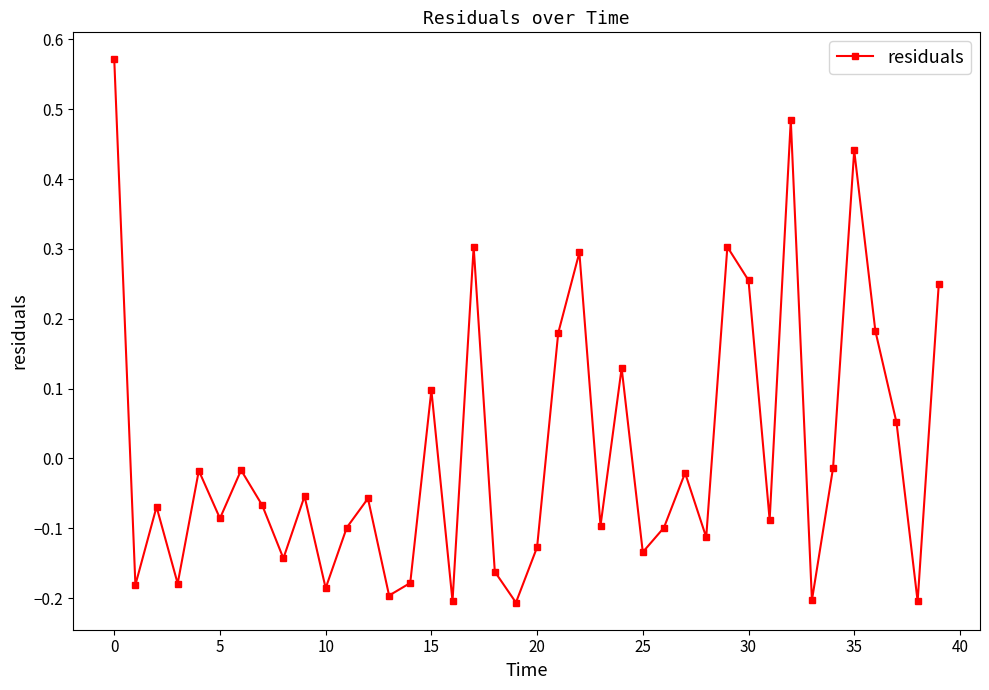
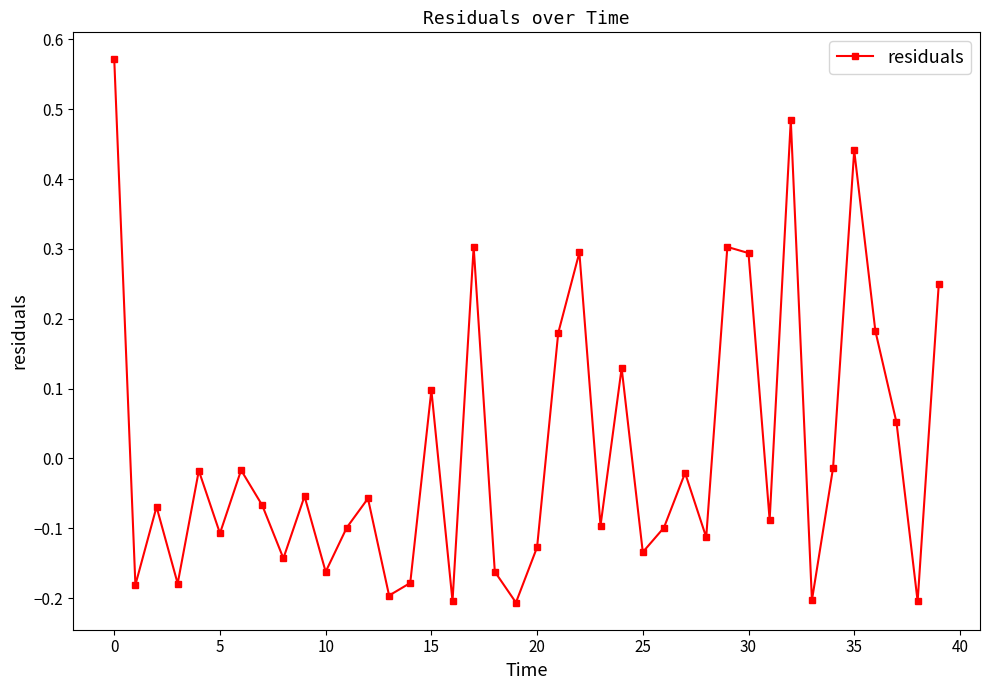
  {
    "0": 0.57,
-   "5": -0.09,
-   "10": -0.19,
+   "5": -0.11,
+   "10": -0.16,
    "15": 0.10,
    "20": -0.13,
    "25": -0.13,
-   "30": 0.25,
+   "30": 0.29,
    "35": 0.44
  }
